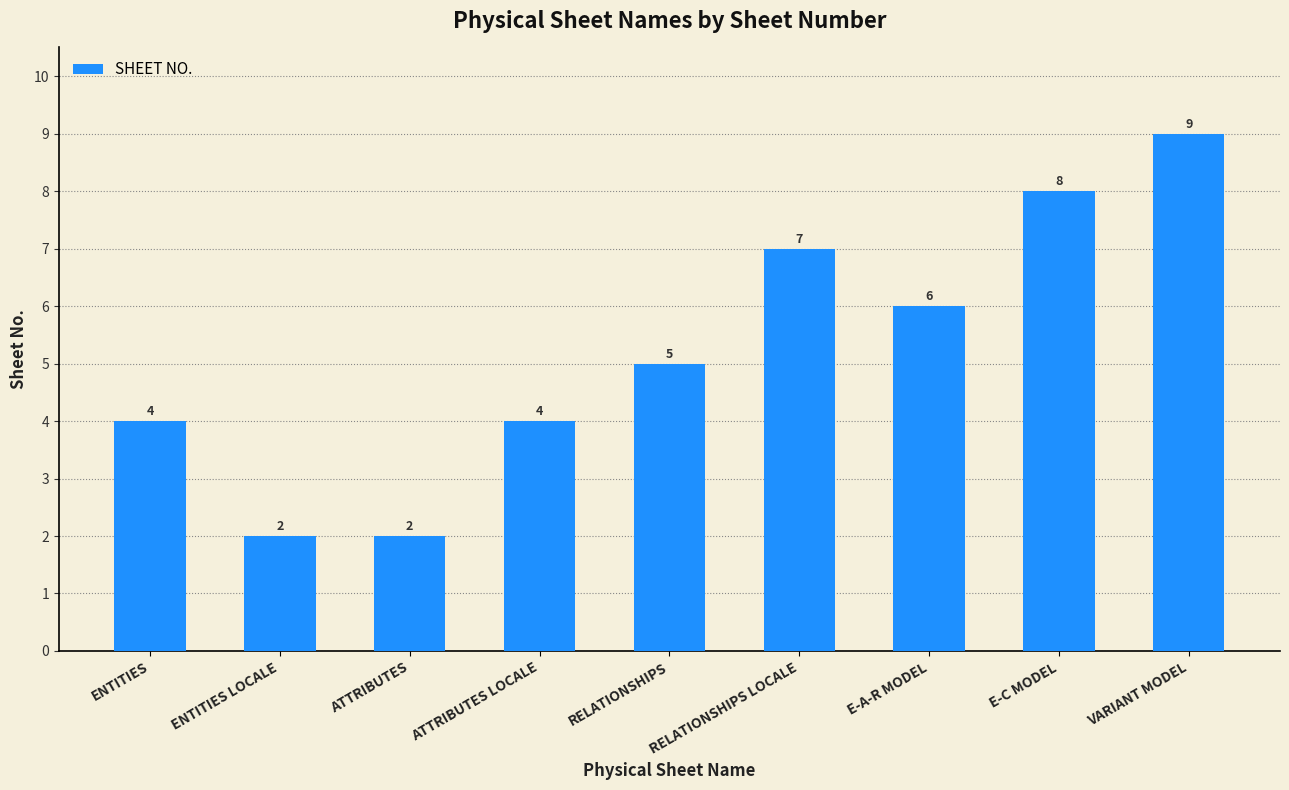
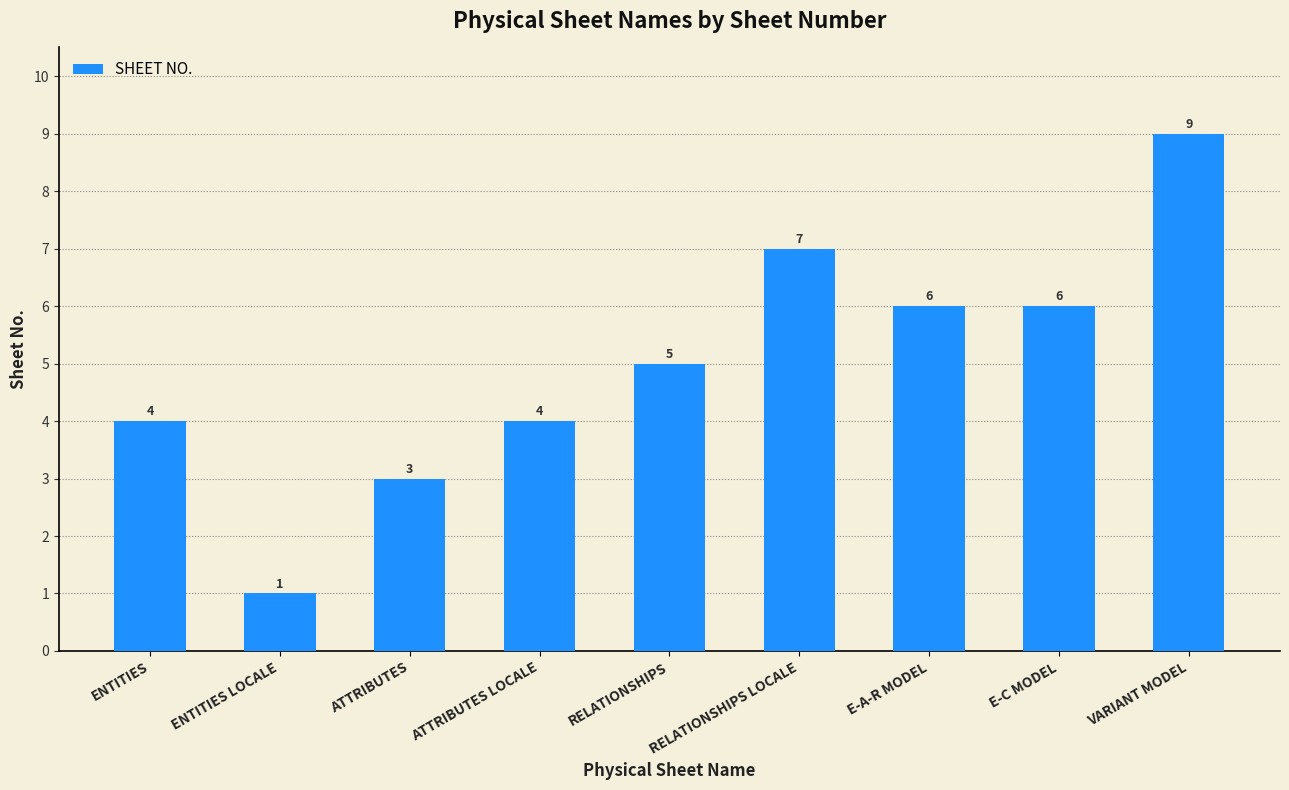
  {
    "ENTITIES": 4,
-   "ENTITIES LOCALE": 2,
-   "ATTRIBUTES": 2,
+   "ENTITIES LOCALE": 1,
+   "ATTRIBUTES": 3,
    "ATTRIBUTES LOCALE": 4,
    "RELATIONSHIPS": 5,
    "RELATIONSHIPS LOCALE": 7,
    "E-A-R MODEL": 6,
-   "E-C MODEL": 8,
+   "E-C MODEL": 6,
    "VARIANT MODEL": 9
  }
